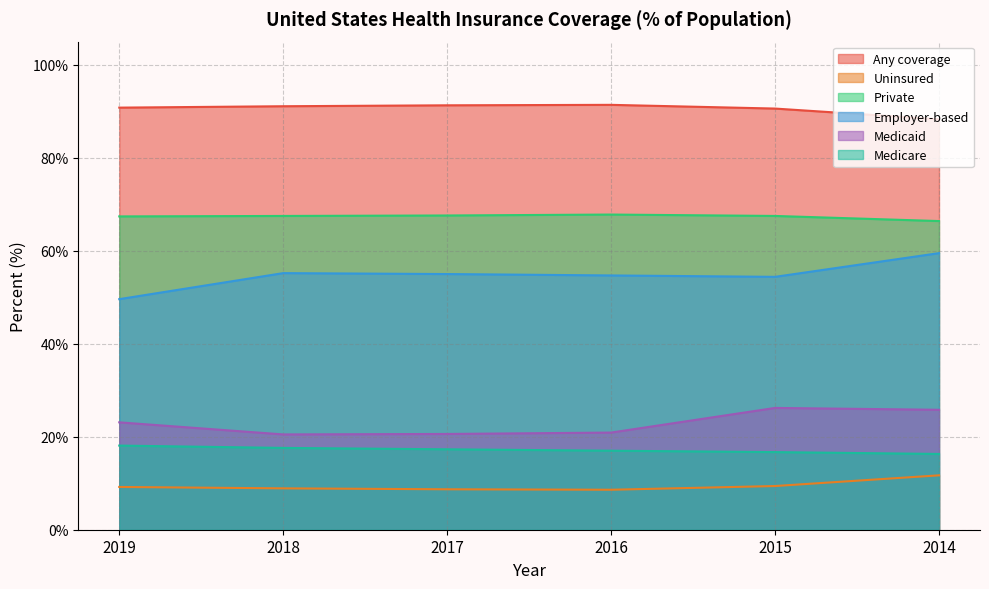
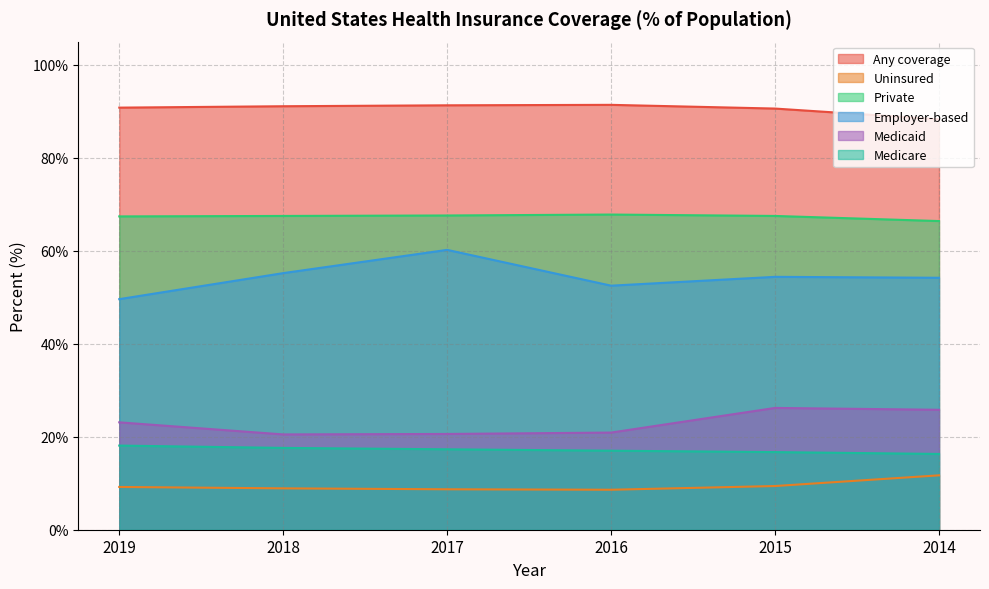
  {
    "Employer-based": {
      "2019": "50%",
      "2018": "55%",
-     "2017": "55%",
-     "2016": "55%",
+     "2017": "60%",
+     "2016": "53%",
      "2015": "54%",
-     "2014": "60%"
+     "2014": "54%"
    },
    "Medicaid": {
      "2019": "23%",
      "2018": "21%",
      "2017": "21%",
      "2016": "21%",
      "2015": "26%",
      "2014": "26%"
    }
  }
